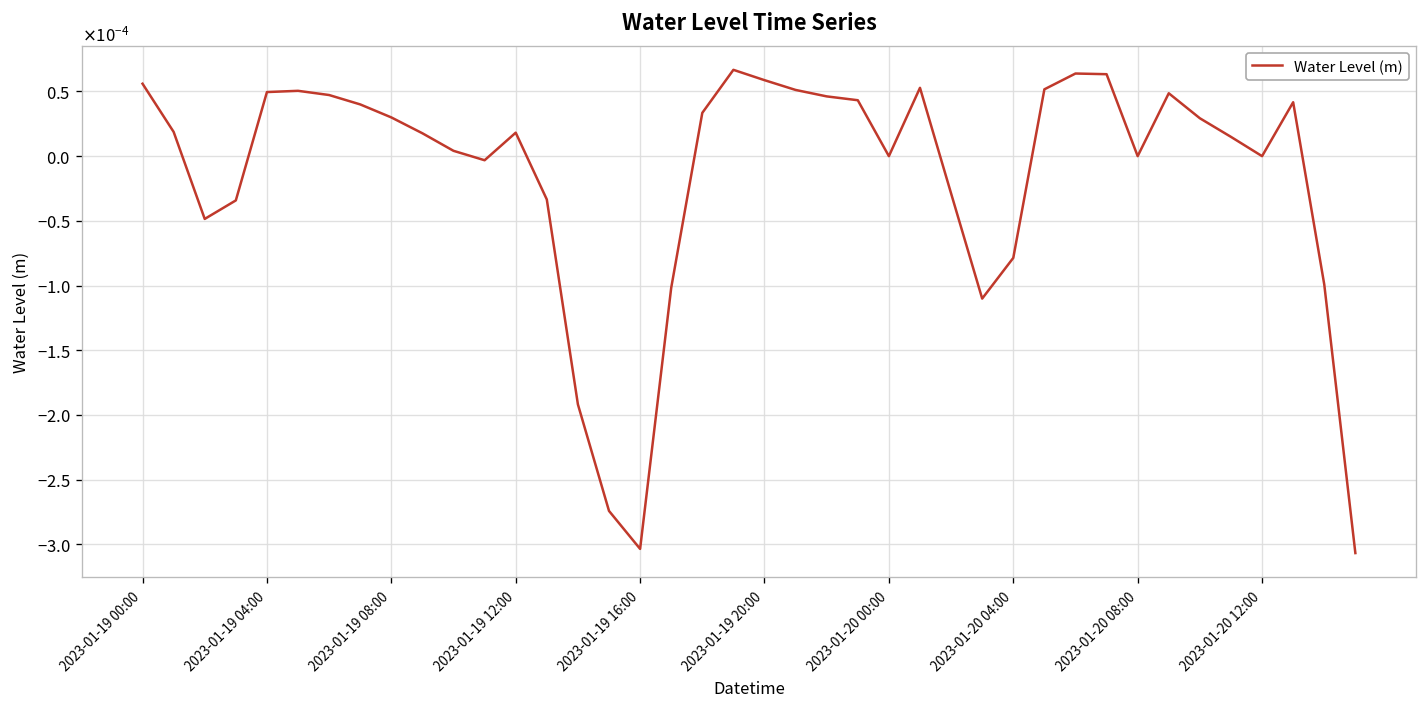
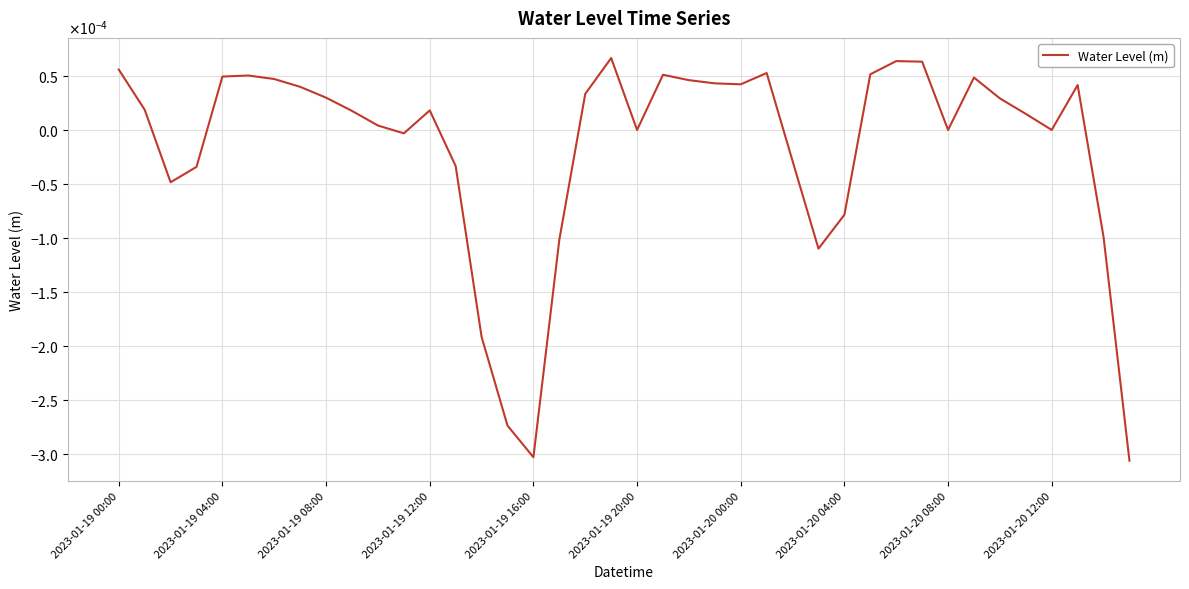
  {
    "2023-01-19 00:00": 0.000056,
    "2023-01-19 04:00": 0.00005,
    "2023-01-19 08:00": 0.00003,
    "2023-01-19 12:00": 0.00002,
    "2023-01-19 16:00": -0.000303,
-   "2023-01-19 20:00": 0.0001,
-   "2023-01-20 00:00": 0.00000,
+   "2023-01-19 20:00": 0.0000,
+   "2023-01-20 00:00": 0.00004,
    "2023-01-20 04:00": -0.00008,
    "2023-01-20 08:00": 0.00000,
    "2023-01-20 12:00": 0.00000
  }
